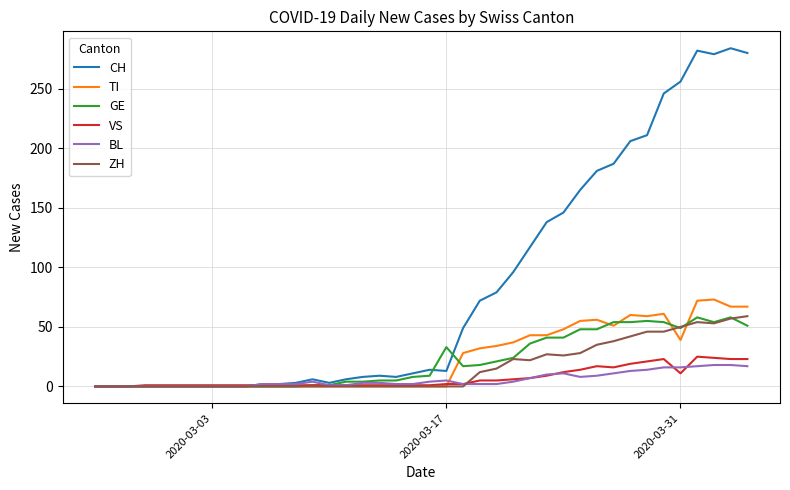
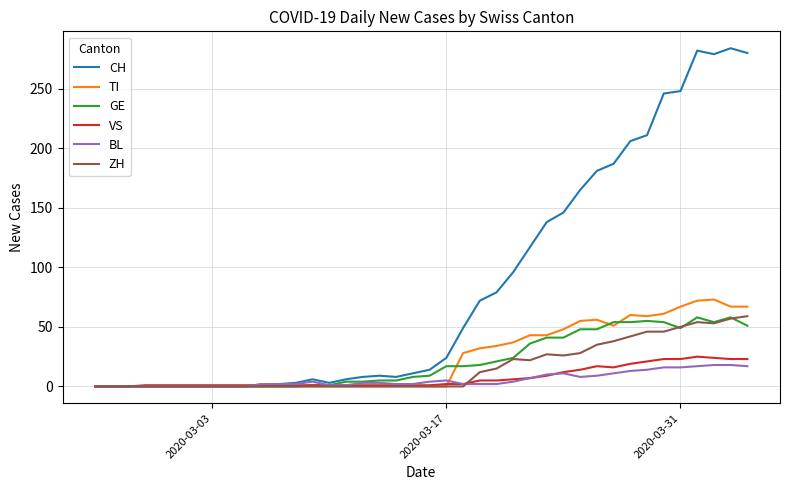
  {
    "CH": {
-     "2020-03-17": 13,
-     "2020-03-31": 256
+     "2020-03-17": 24,
+     "2020-03-31": 248
    },
    "TI": {
-     "2020-03-31": 39
+     "2020-03-31": 67
    },
    "GE": {
-     "2020-03-17": 33
+     "2020-03-17": 17
    },
    "VS": {
-     "2020-03-31": 11
+     "2020-03-31": 23
    },
    "BL": {
      "2020-03-17": 5,
      "2020-03-31": 16
    }
  }
